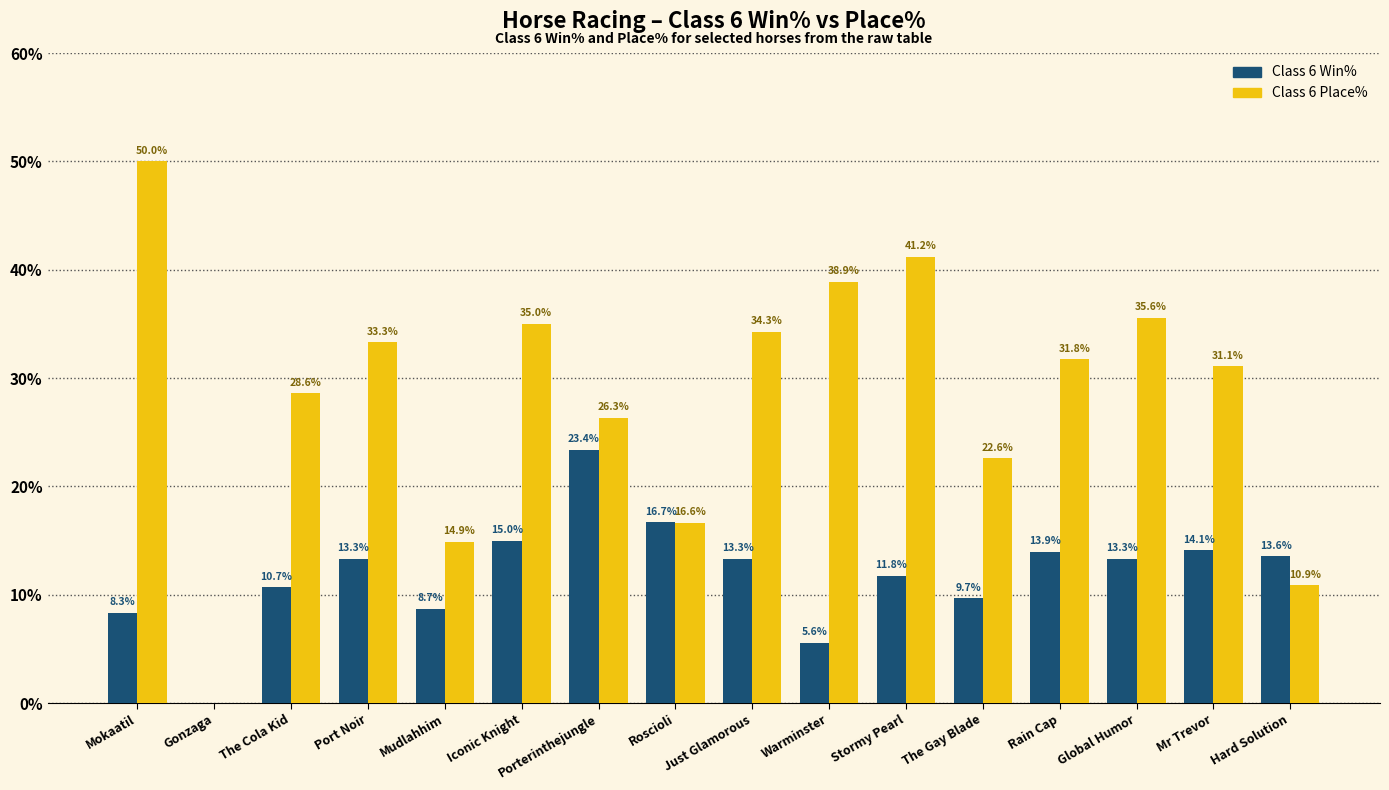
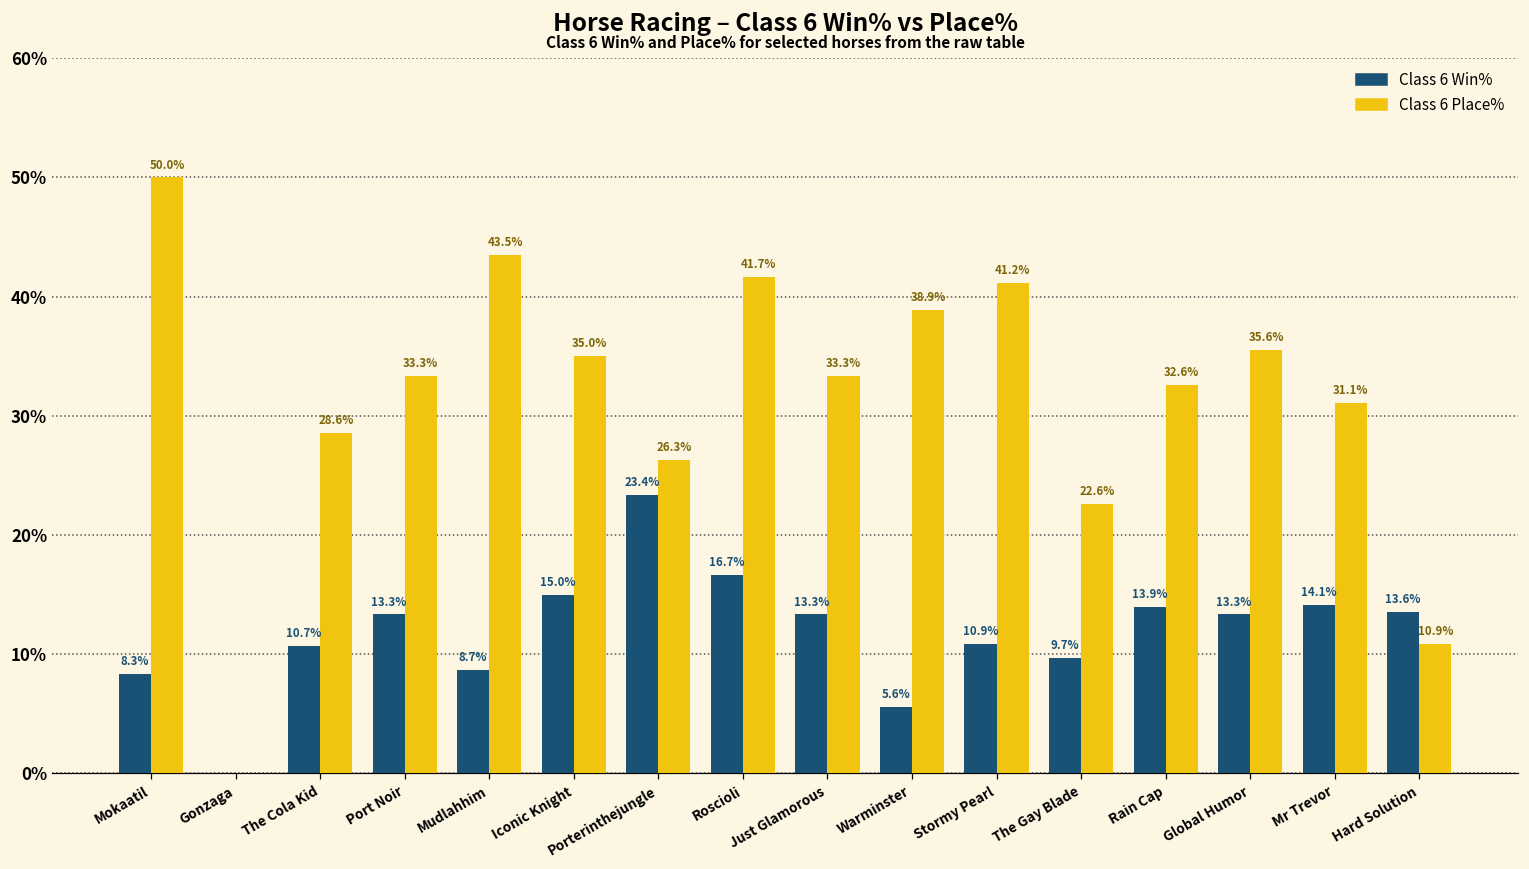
  {
    "Class 6 Win%": {
      "Mokaatil": "8.3%",
      "The Cola Kid": "10.7%",
      "Port Noir": "13.3%",
      "Mudlahhim": "8.7%",
      "Iconic Knight": "15.0%",
      "Porterinthejungle": "23.4%",
      "Roscioli": "16.7%",
      "Just Glamorous": "13.3%",
      "Warminster": "5.6%",
-     "Stormy Pearl": "11.8%",
+     "Stormy Pearl": "10.9%",
      "The Gay Blade": "9.7%",
      "Rain Cap": "13.9%",
      "Global Humor": "13.3%",
      "Mr Trevor": "14.1%",
      "Hard Solution": "13.6%"
    },
    "Class 6 Place%": {
      "Mokaatil": "50.0%",
      "The Cola Kid": "28.6%",
      "Port Noir": "33.3%",
-     "Mudlahhim": "14.9%",
+     "Mudlahhim": "43.5%",
      "Iconic Knight": "35.0%",
      "Porterinthejungle": "26.3%",
-     "Roscioli": "16.6%",
-     "Just Glamorous": "34.3%",
+     "Roscioli": "41.7%",
+     "Just Glamorous": "33.3%",
      "Warminster": "38.9%",
      "Stormy Pearl": "41.2%",
      "The Gay Blade": "22.6%",
-     "Rain Cap": "31.8%",
+     "Rain Cap": "32.6%",
      "Global Humor": "35.6%",
      "Mr Trevor": "31.1%",
      "Hard Solution": "10.9%"
    }
  }
